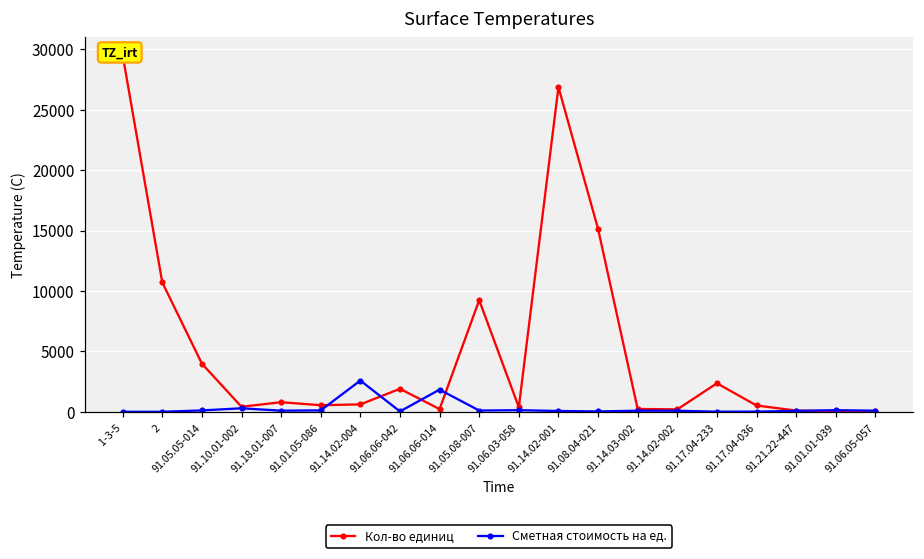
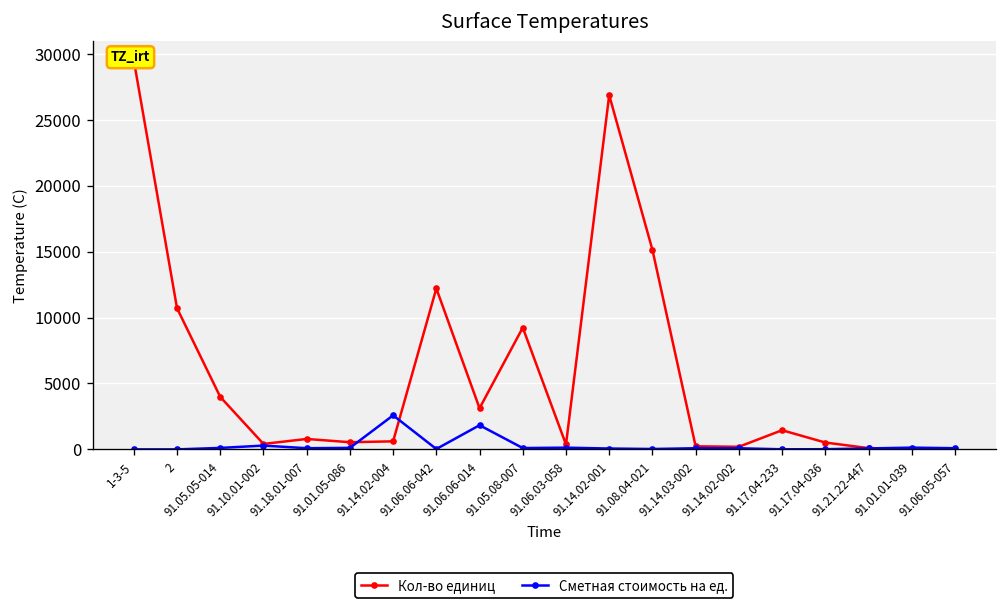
  {
    "Кол-во единиц": {
      "2": 10700,
      "91.05.05-014": 4000,
      "91.18.01-007": 800,
      "91.01.05-086": 500,
      "91.14.02-004": 600,
-     "91.06.06-042": 1900,
-     "91.06.06-014": 200,
+     "91.06.06-042": 12200,
+     "91.06.06-014": 3100,
      "91.05.08-007": 9200,
      "91.06.03-058": 400,
      "91.14.02-001": 26900,
      "91.08.04-021": 15100,
-     "91.17.04-233": 2400,
+     "91.17.04-233": 1500,
      "91.17.04-036": 500
    },
    "Сметная стоимость на ед.": {
      "1-3-5": 0,
      "2": 0,
      "91.05.05-014": 100,
      "91.18.01-007": 100,
      "91.01.05-086": 100,
      "91.14.02-004": 2600,
      "91.06.06-042": 0,
      "91.06.06-014": 1800,
      "91.05.08-007": 100,
      "91.06.03-058": 100,
      "91.14.02-001": 100,
      "91.08.04-021": 0,
      "91.17.04-233": 0,
      "91.17.04-036": 0
    }
  }
